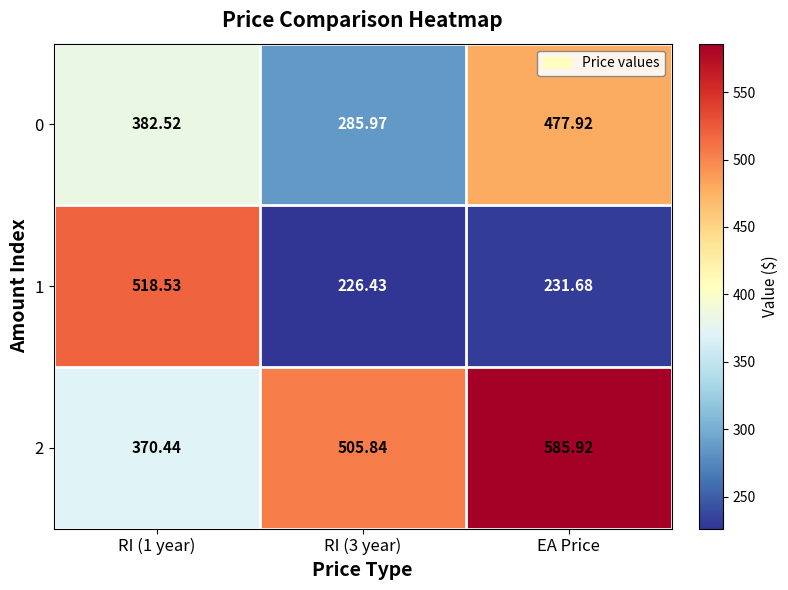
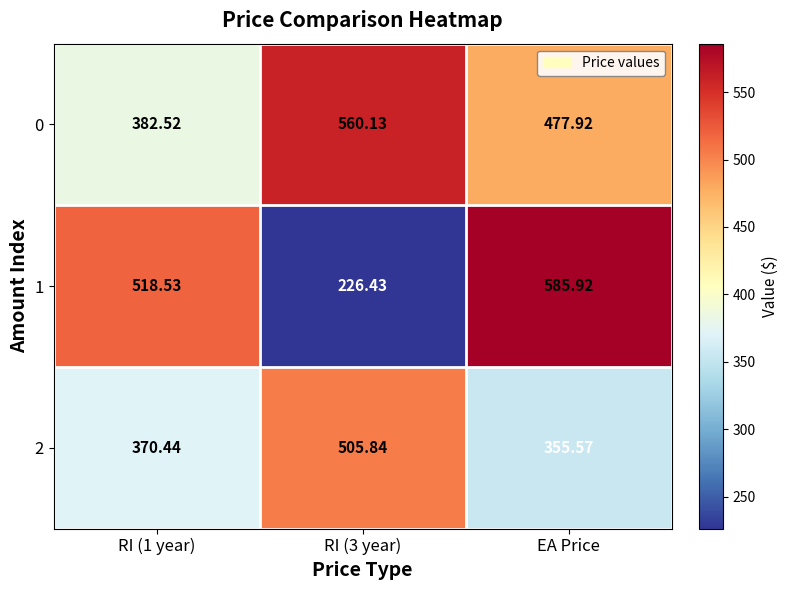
  {
    "0": {
      "RI (1 year)": 382.52,
-     "RI (3 year)": 285.97,
+     "RI (3 year)": 560.13,
      "EA Price": 477.92
    },
    "1": {
      "RI (1 year)": 518.53,
      "RI (3 year)": 226.43,
-     "EA Price": 231.68
+     "EA Price": 585.92
    },
    "2": {
      "RI (1 year)": 370.44,
      "RI (3 year)": 505.84,
-     "EA Price": 585.92
+     "EA Price": 355.57
    }
  }
